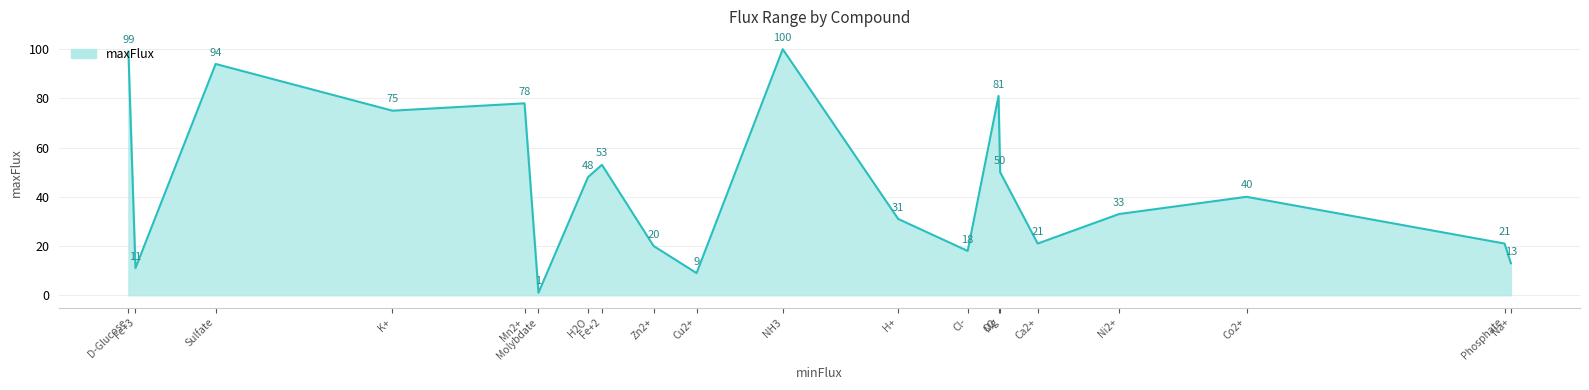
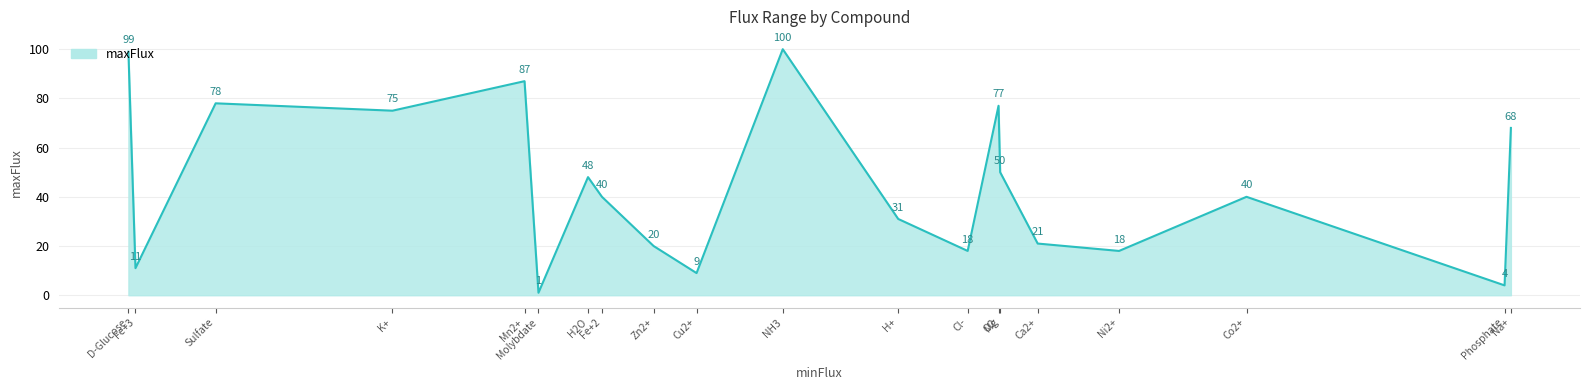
  {
    "D-Glucose": 99,
    "Fe+3": 11,
-   "Sulfate": 94,
+   "Sulfate": 78,
    "K+": 75,
-   "Mn2+": 78,
+   "Mn2+": 87,
    "Molybdate": 1,
    "H2O": 48,
-   "Fe+2": 53,
+   "Fe+2": 40,
    "Zn2+": 20,
    "Cu2+": 9,
    "NH3": 100,
    "H+": 31,
    "Cl-": 18,
-   "O2": 81,
+   "O2": 77,
    "Mg": 50,
    "Ca2+": 21,
-   "Ni2+": 33,
+   "Ni2+": 18,
    "Co2+": 40,
-   "Phosphate": 21,
-   "Na+": 13
+   "Phosphate": 4,
+   "Na+": 68
  }
